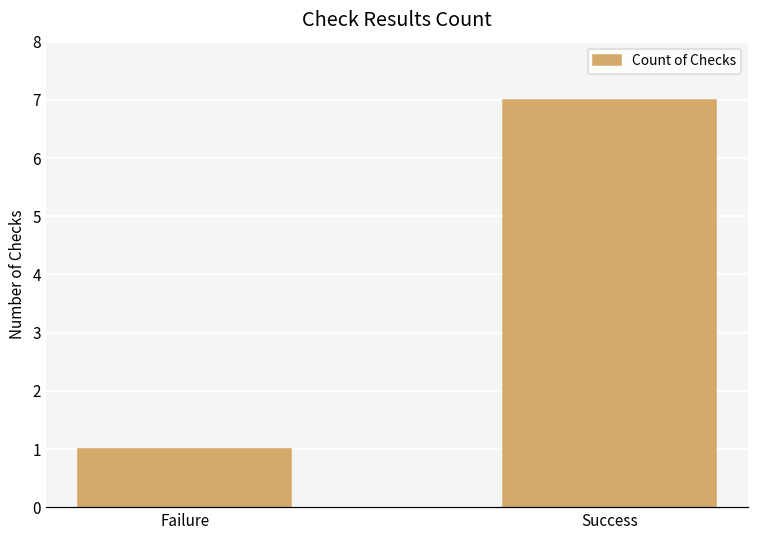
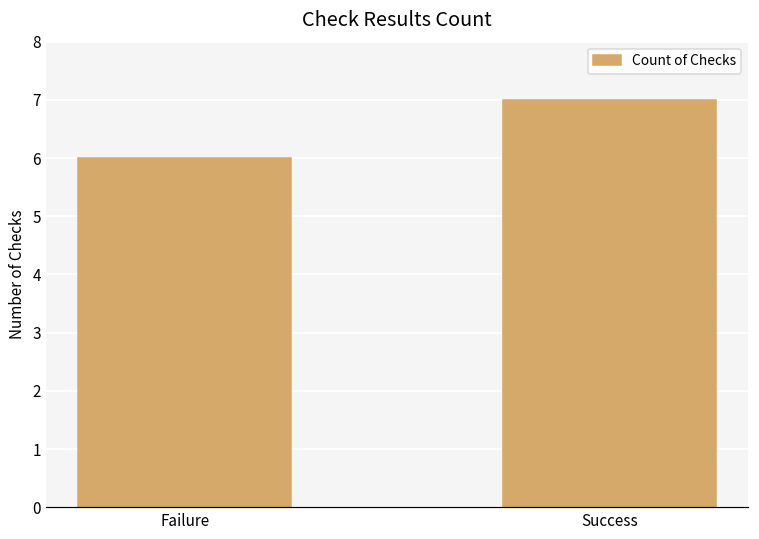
  {
-   "Failure": 1,
+   "Failure": 6,
    "Success": 7
  }
